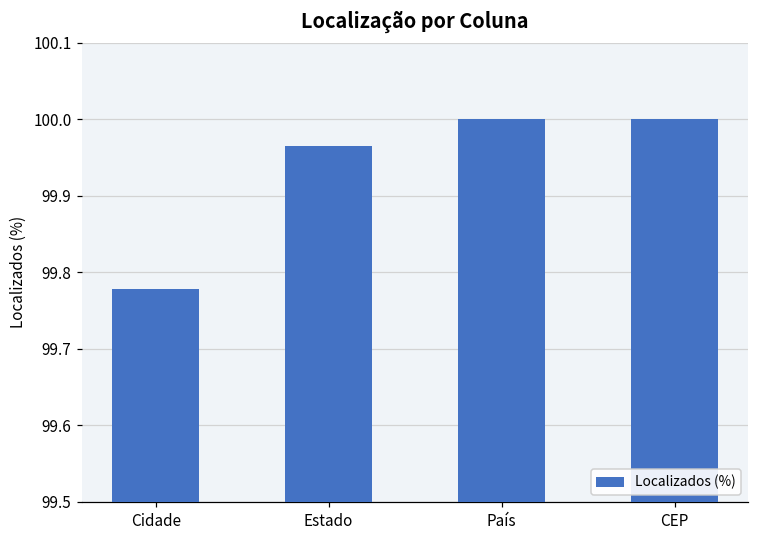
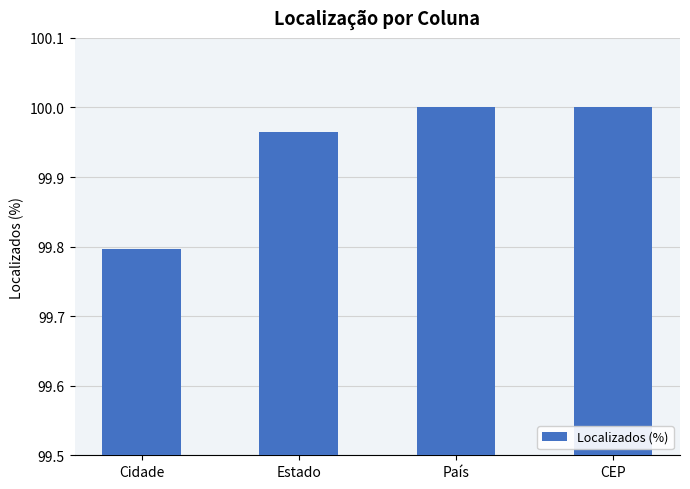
  {
-   "Cidade": 99.78,
+   "Cidade": 99.80,
    "Estado": 99.97,
    "País": 100.00,
    "CEP": 100.00
  }
